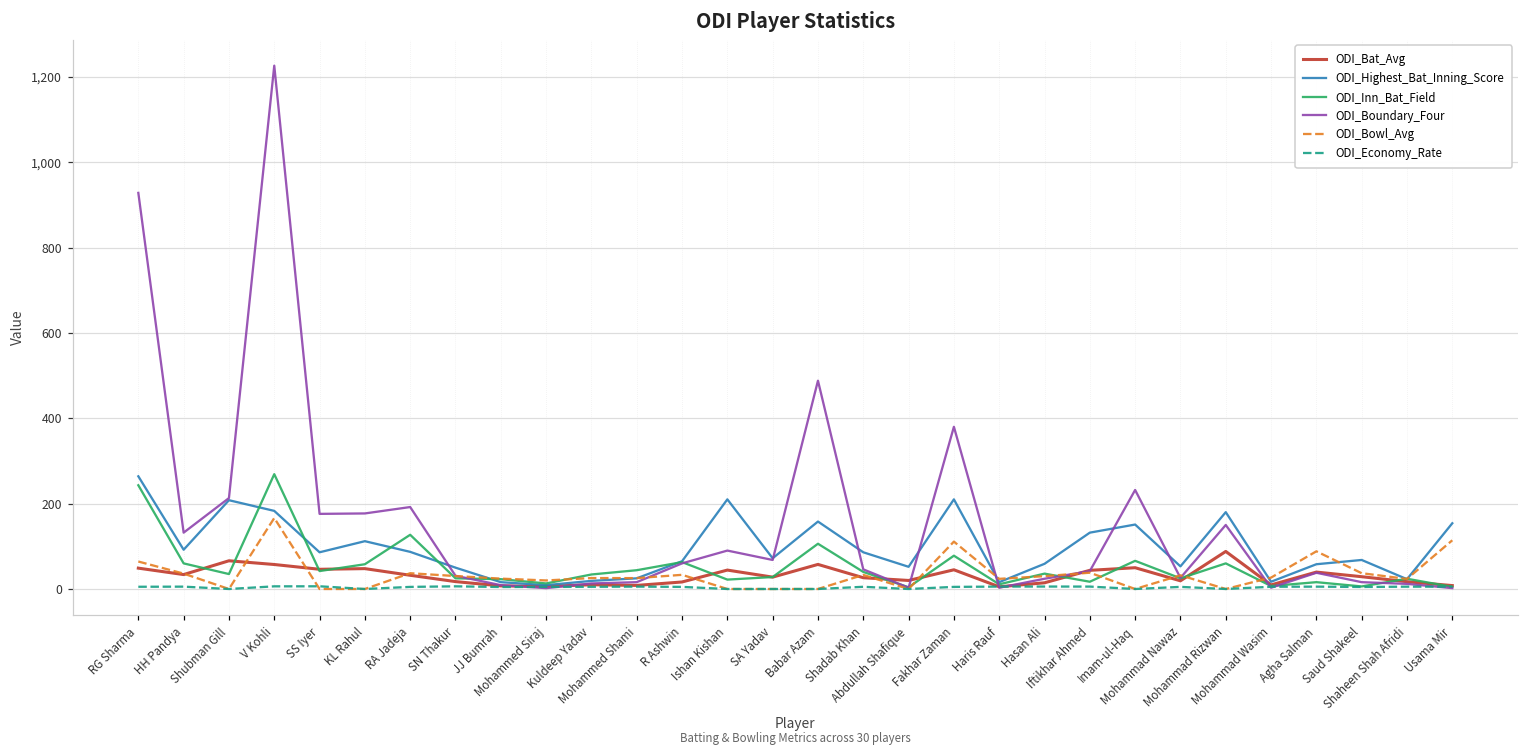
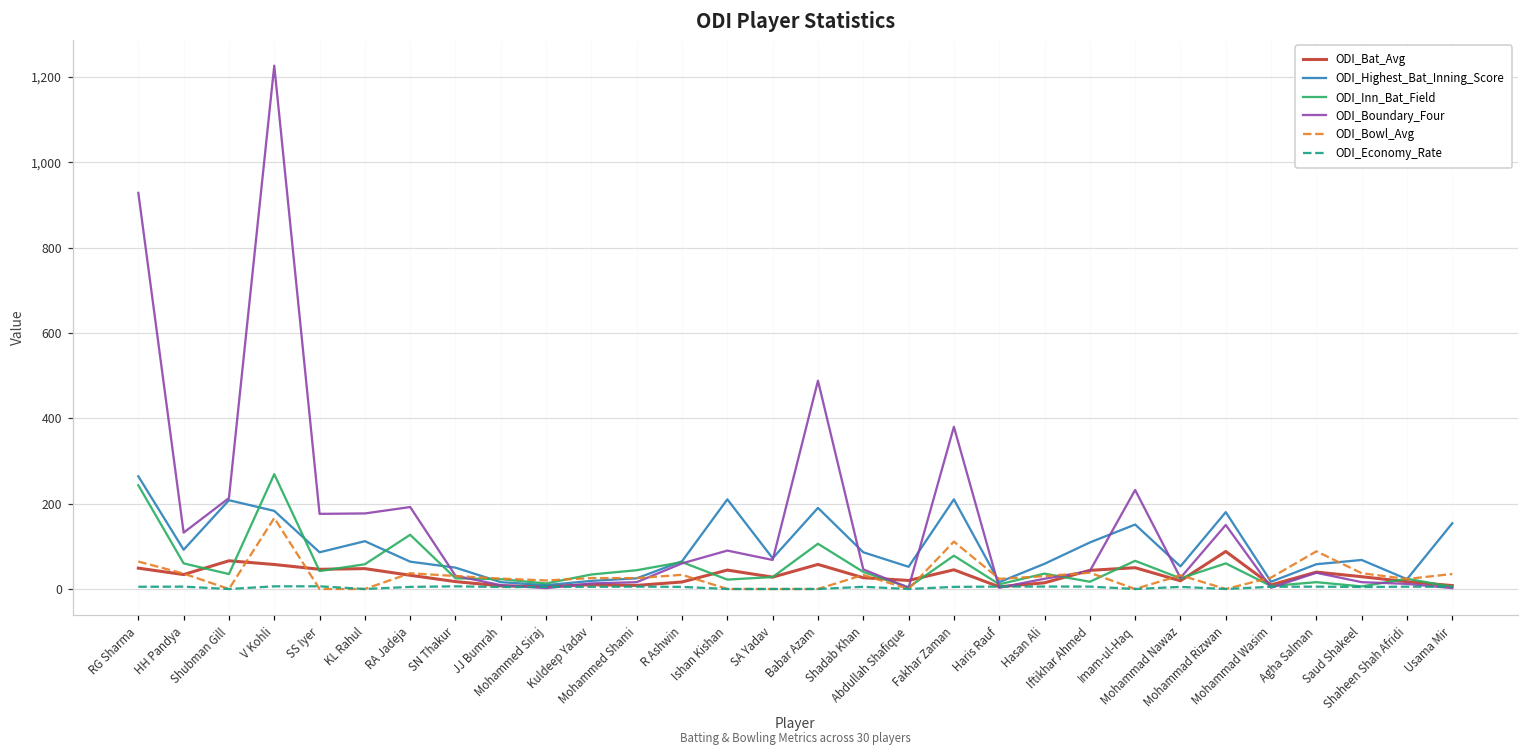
  {
    "ODI_Bat_Avg": {
      "RG Sharma": "50",
      "Shubman Gill": "70",
      "V Kohli": "60",
      "KL Rahul": "50",
      "SN Thakur": "20",
      "R Ashwin": "20",
      "Ishan Kishan": "40",
      "Babar Azam": "60",
      "Shadab Khan": "30",
      "Abdullah Shafique": "20",
      "Fakhar Zaman": "40",
      "Hasan Ali": "10",
      "Imam-ul-Haq": "50",
      "Mohammad Rizwan": "90",
      "Saud Shakeel": "30"
    },
    "ODI_Highest_Bat_Inning_Score": {
      "RG Sharma": "260",
      "HH Pandya": "90",
      "V Kohli": "180",
      "SS Iyer": "90",
      "KL Rahul": "110",
-     "RA Jadeja": "90",
+     "RA Jadeja": "60",
      "SN Thakur": "50",
      "JJ Bumrah": "20",
      "Ishan Kishan": "210",
-     "Babar Azam": "160",
+     "Babar Azam": "190",
      "Shadab Khan": "90",
      "Abdullah Shafique": "50",
      "Fakhar Zaman": "210",
      "Hasan Ali": "60",
-     "Iftikhar Ahmed": "130",
+     "Iftikhar Ahmed": "110",
      "Imam-ul-Haq": "150",
      "Mohammad Nawaz": "50",
      "Mohammad Rizwan": "180",
      "Mohammad Wasim": "20",
      "Agha Salman": "60",
      "Saud Shakeel": "70",
      "Usama Mir": "150"
    },
    "ODI_Boundary_Four": {
      "RG Sharma": "930",
      "HH Pandya": "130",
      "V Kohli": "1,230",
      "SS Iyer": "180",
      "KL Rahul": "180",
      "RA Jadeja": "190",
      "Mohammed Shami": "20",
      "Ishan Kishan": "90",
      "Babar Azam": "490",
      "Fakhar Zaman": "380",
      "Imam-ul-Haq": "230",
      "Mohammad Rizwan": "150",
      "Saud Shakeel": "20"
    },
    "ODI_Bowl_Avg": {
      "RG Sharma": "60",
      "V Kohli": "170",
      "Mohammed Siraj": "20",
      "Kuldeep Yadav": "30",
      "R Ashwin": "30",
      "Shadab Khan": "30",
      "Fakhar Zaman": "110",
      "Haris Rauf": "20",
      "Mohammad Wasim": "30",
      "Agha Salman": "90",
      "Saud Shakeel": "40",
-     "Usama Mir": "110"
+     "Usama Mir": "40"
    }
  }
